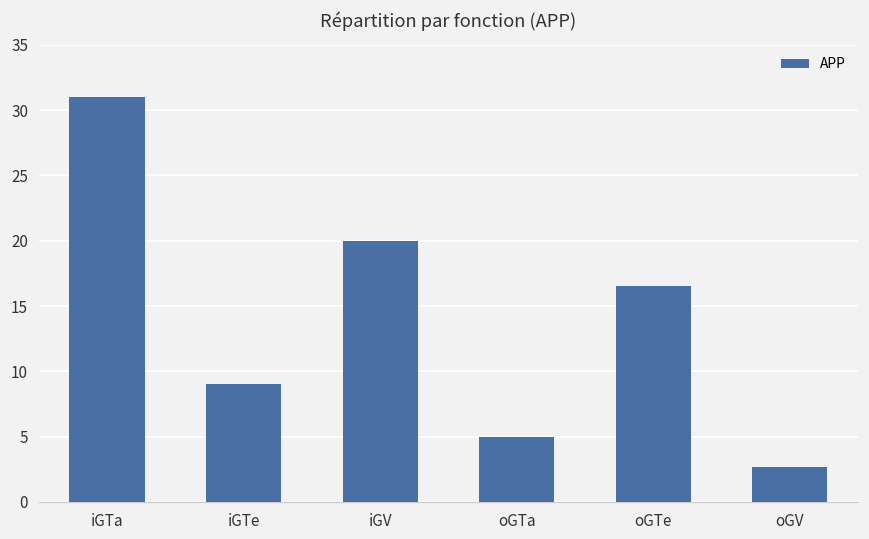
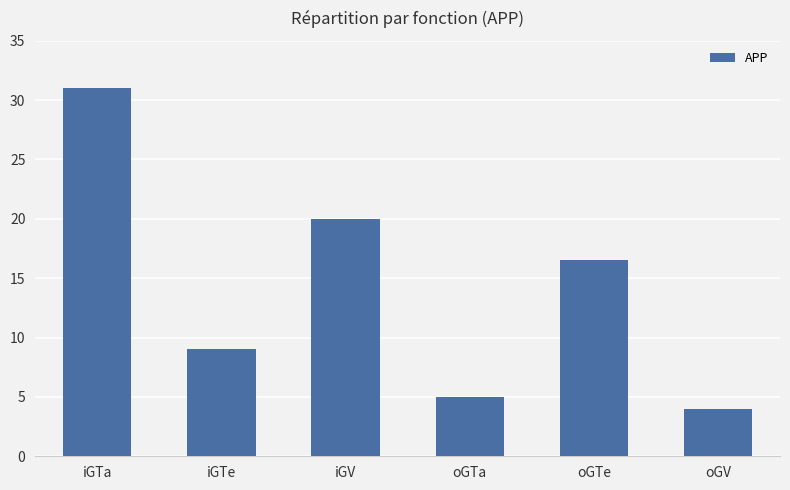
  {
    "iGTa": 31.0,
    "iGTe": 9.0,
    "iGV": 20.0,
    "oGTa": 5.0,
    "oGTe": 16.5,
-   "oGV": 2.7
+   "oGV": 4.0
  }
